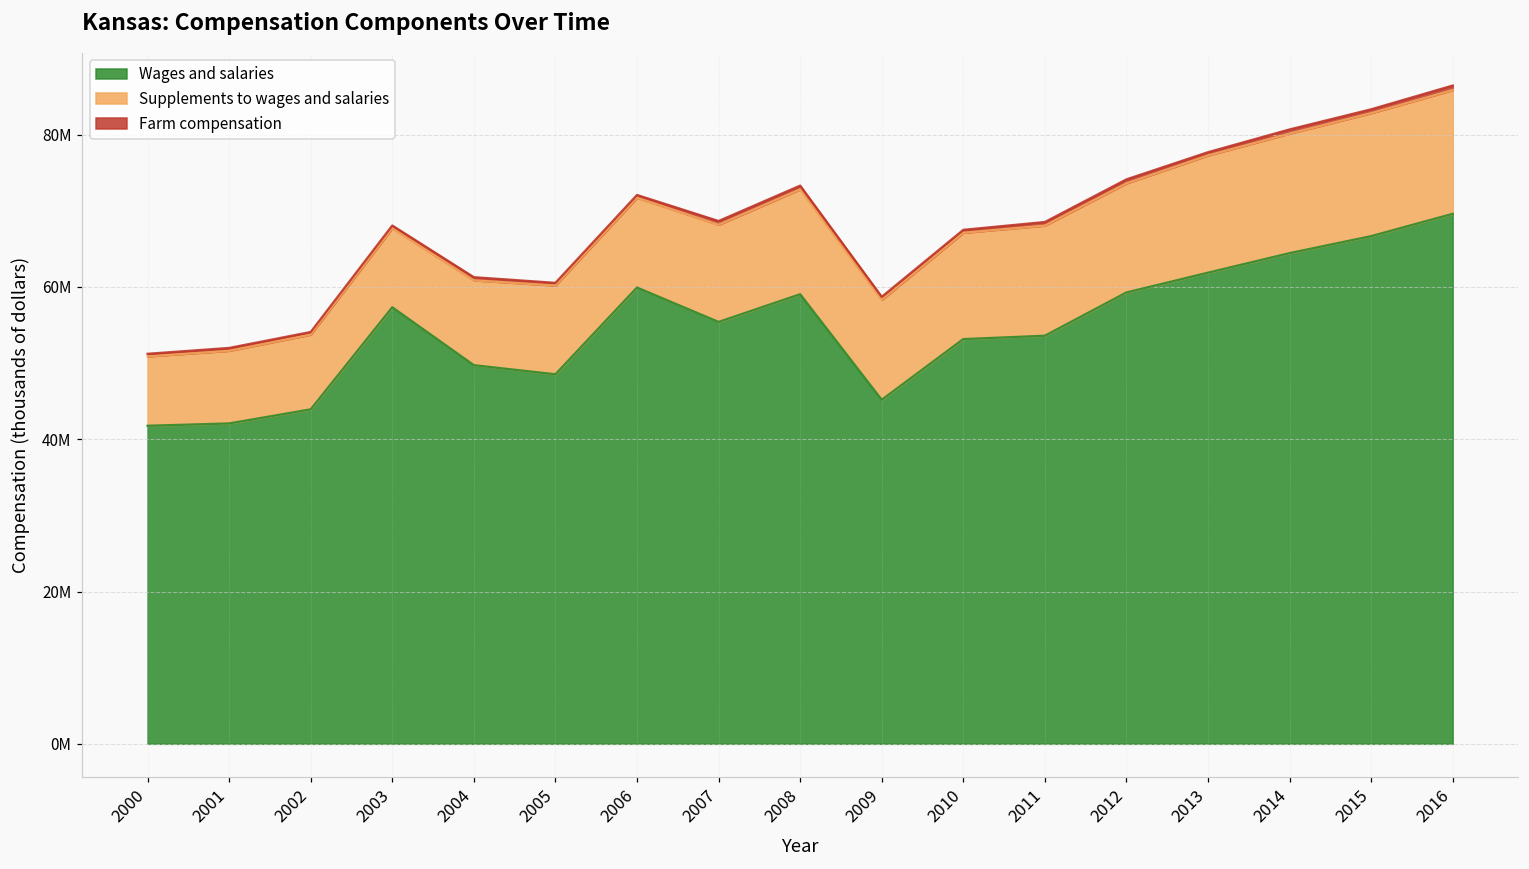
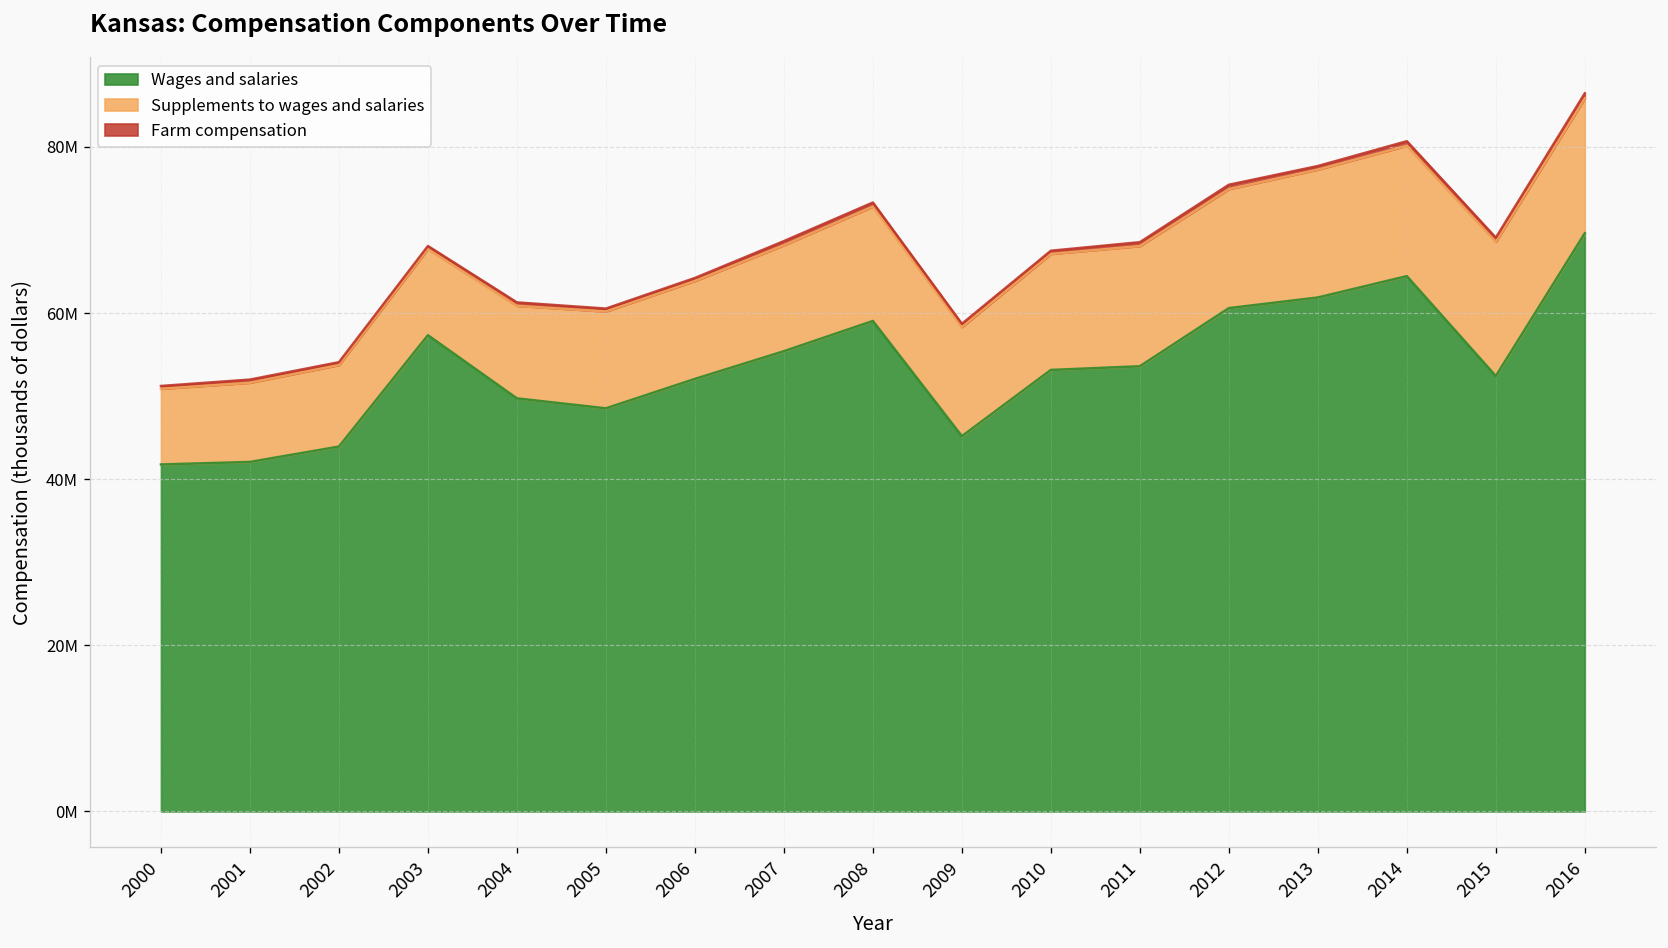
  {
    "Wages and salaries": {
      "2000": 42000000,
      "2001": 42000000,
      "2002": 44000000,
      "2003": 57000000,
      "2004": 50000000,
      "2005": 49000000,
-     "2006": 60000000,
+     "2006": 52000000,
      "2007": 55000000,
      "2008": 59000000,
      "2009": 45000000,
      "2010": 53000000,
      "2011": 54000000,
-     "2012": 59000000,
+     "2012": 61000000,
      "2013": 62000000,
      "2014": 64000000,
-     "2015": 67000000,
+     "2015": 52000000,
      "2016": 70000000
    },
    "Supplements to wages and salaries": {
      "2001": 10000000,
      "2003": 10000000,
      "2004": 11000000,
      "2007": 13000000,
      "2008": 14000000,
      "2009": 13000000,
      "2010": 14000000,
      "2011": 14000000,
      "2012": 14000000,
      "2013": 15000000,
      "2014": 16000000,
      "2015": 16000000,
      "2016": 16000000
    },
    "Farm compensation": {
      "2001": 0,
      "2003": 0,
      "2004": 0,
      "2007": 0,
      "2008": 0,
      "2009": 0,
      "2010": 0,
      "2011": 0,
      "2012": 1000000,
      "2013": 0,
      "2014": 1000000,
      "2015": 1000000,
      "2016": 1000000
    }
  }
